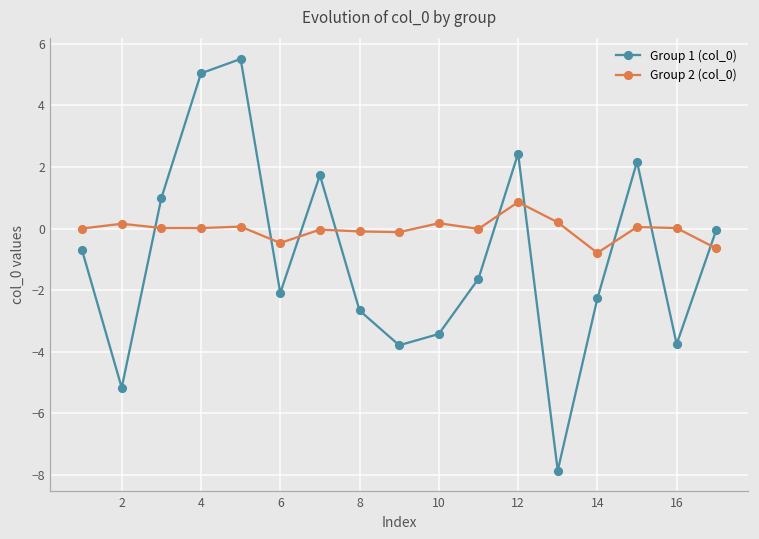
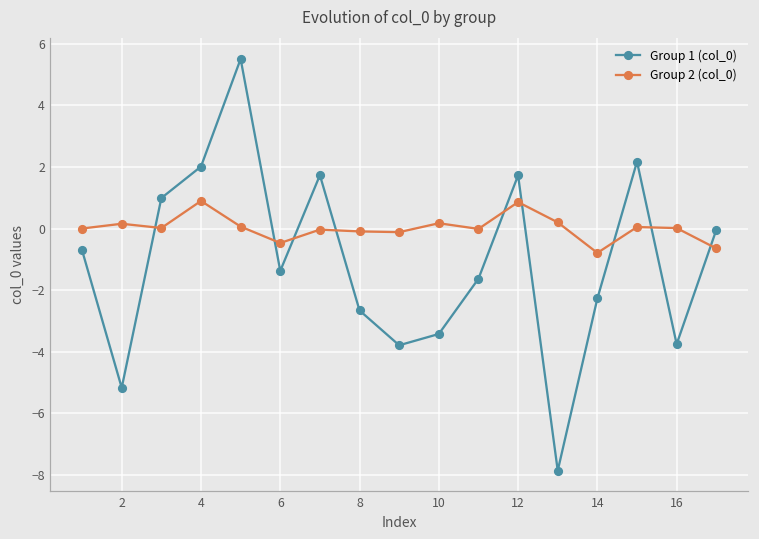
  {
    "Group 1 (col_0)": {
      "2": -5.2,
-     "4": 5.0,
-     "6": -2.1,
+     "4": 2.0,
+     "6": -1.4,
      "8": -2.7,
      "10": -3.4,
-     "12": 2.4,
+     "12": 1.7,
      "14": -2.3,
      "16": -3.8
    },
    "Group 2 (col_0)": {
      "2": 0.2,
-     "4": 0.0,
+     "4": 0.9,
      "6": -0.5,
      "8": -0.1,
      "10": 0.2,
      "12": 0.9,
      "14": -0.8,
      "16": 0.0
    }
  }
